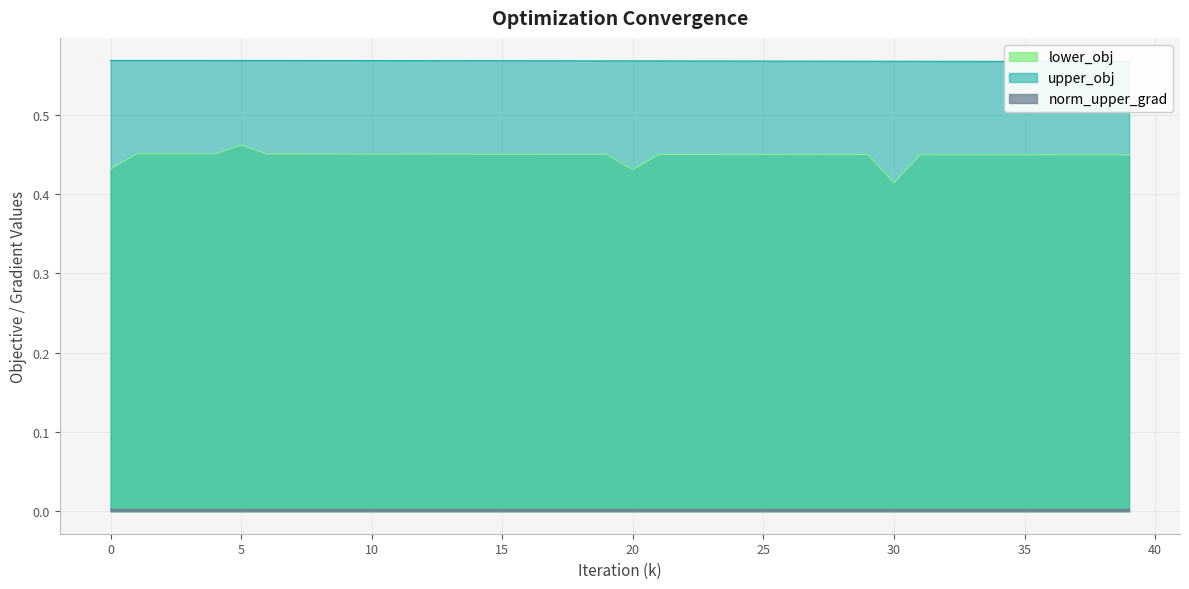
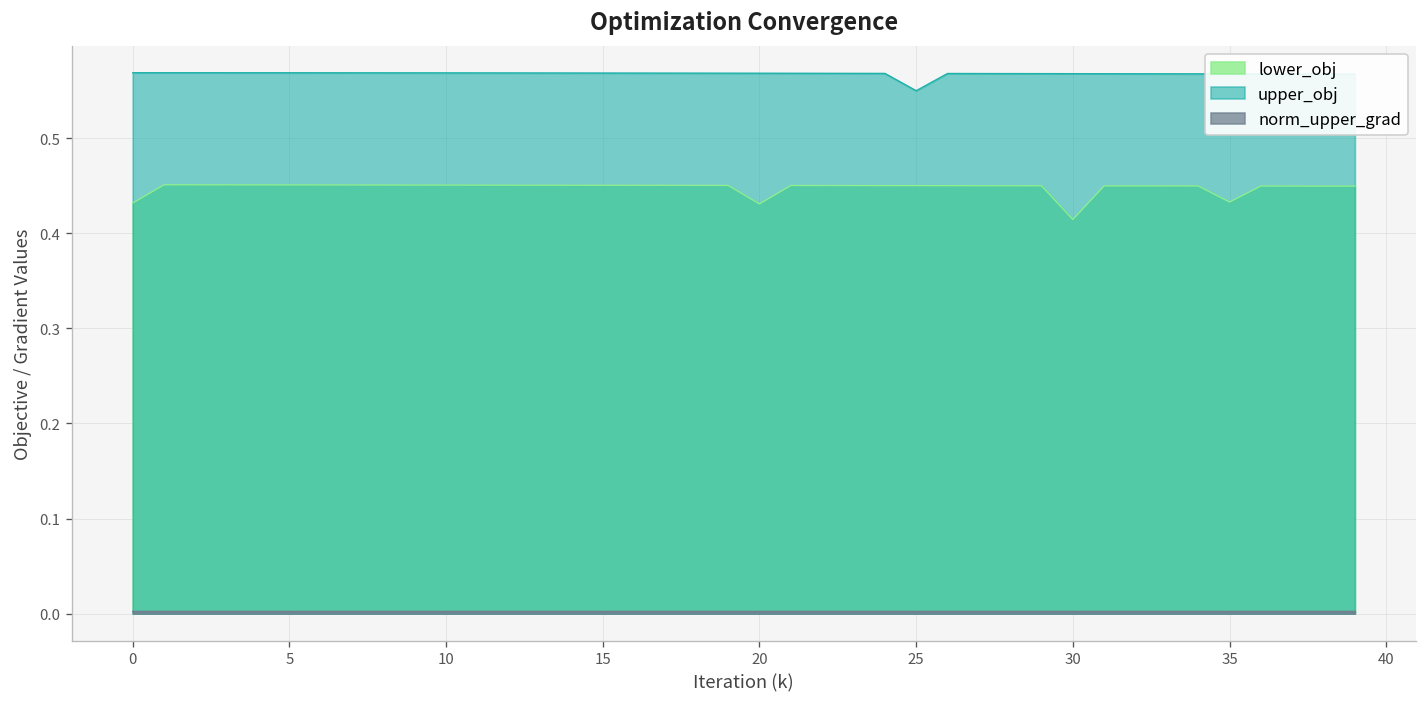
  {
    "lower_obj": {
      "0": 0.43,
-     "5": 0.46,
+     "5": 0.45,
      "10": 0.45,
      "15": 0.45,
      "20": 0.43,
      "25": 0.45,
      "30": 0.41,
-     "35": 0.45
+     "35": 0.43
    },
    "upper_obj": {
      "0": 0.57,
      "5": 0.57,
      "10": 0.57,
      "15": 0.57,
      "20": 0.57,
-     "25": 0.57,
+     "25": 0.55,
      "30": 0.57
    },
    "norm_upper_grad": {
      "0": 0.00,
      "5": 0.00,
      "10": 0.00,
      "15": 0.00,
      "20": 0.00,
      "25": 0.00,
      "30": 0.00,
      "35": 0.00
    }
  }
